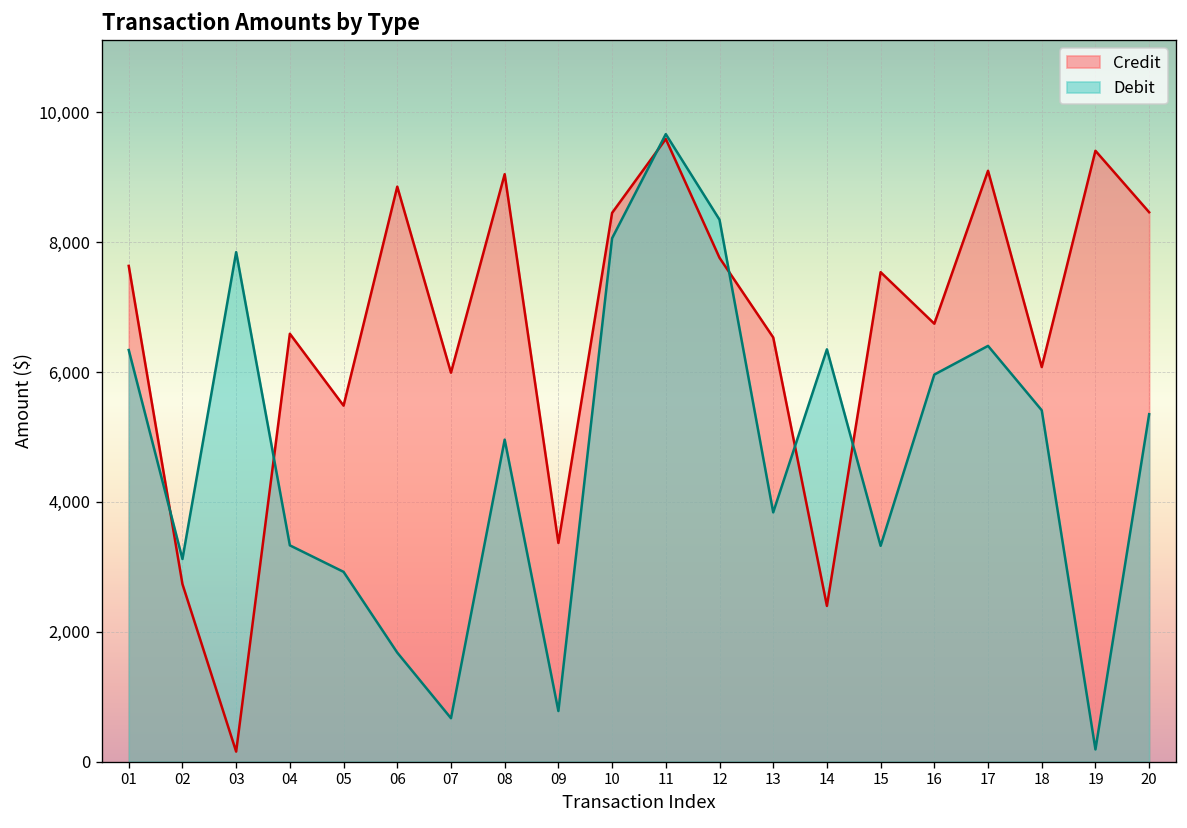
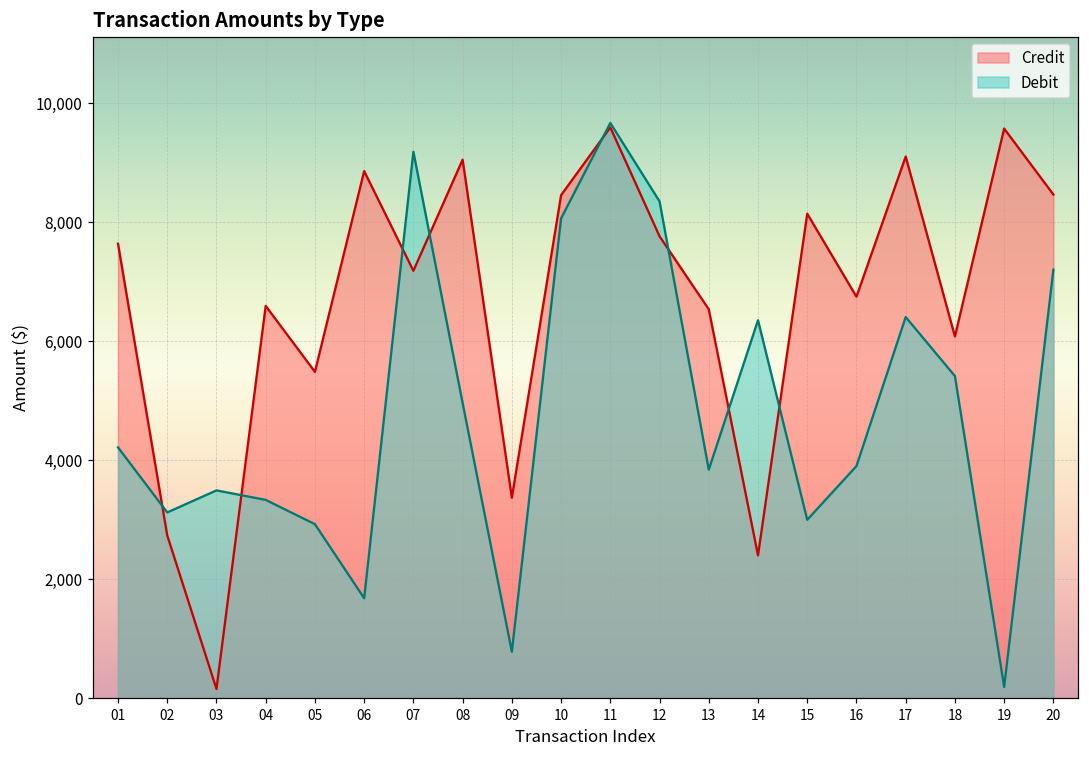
  {
    "Credit": {
      "01": "7,600",
      "02": "2,700",
      "03": "200",
      "04": "6,600",
      "05": "5,500",
      "06": "8,900",
-     "07": "6,000",
+     "07": "7,200",
      "08": "9,000",
      "09": "3,400",
      "10": "8,500",
      "11": "9,600",
      "12": "7,800",
      "13": "6,500",
      "14": "2,400",
-     "15": "7,500",
+     "15": "8,100",
      "16": "6,700",
      "17": "9,100",
      "18": "6,100",
-     "19": "9,400",
+     "19": "9,600",
      "20": "8,500"
    },
    "Debit": {
-     "01": "6,300",
+     "01": "4,200",
      "02": "3,100",
-     "03": "7,800",
+     "03": "3,500",
      "04": "3,300",
      "05": "2,900",
      "06": "1,700",
-     "07": "700",
+     "07": "9,200",
      "08": "5,000",
      "09": "800",
      "10": "8,100",
      "11": "9,700",
      "12": "8,300",
      "13": "3,800",
      "14": "6,400",
-     "15": "3,300",
-     "16": "6,000",
+     "15": "3,000",
+     "16": "3,900",
      "17": "6,400",
      "18": "5,400",
      "19": "200",
-     "20": "5,400"
+     "20": "7,200"
    }
  }
